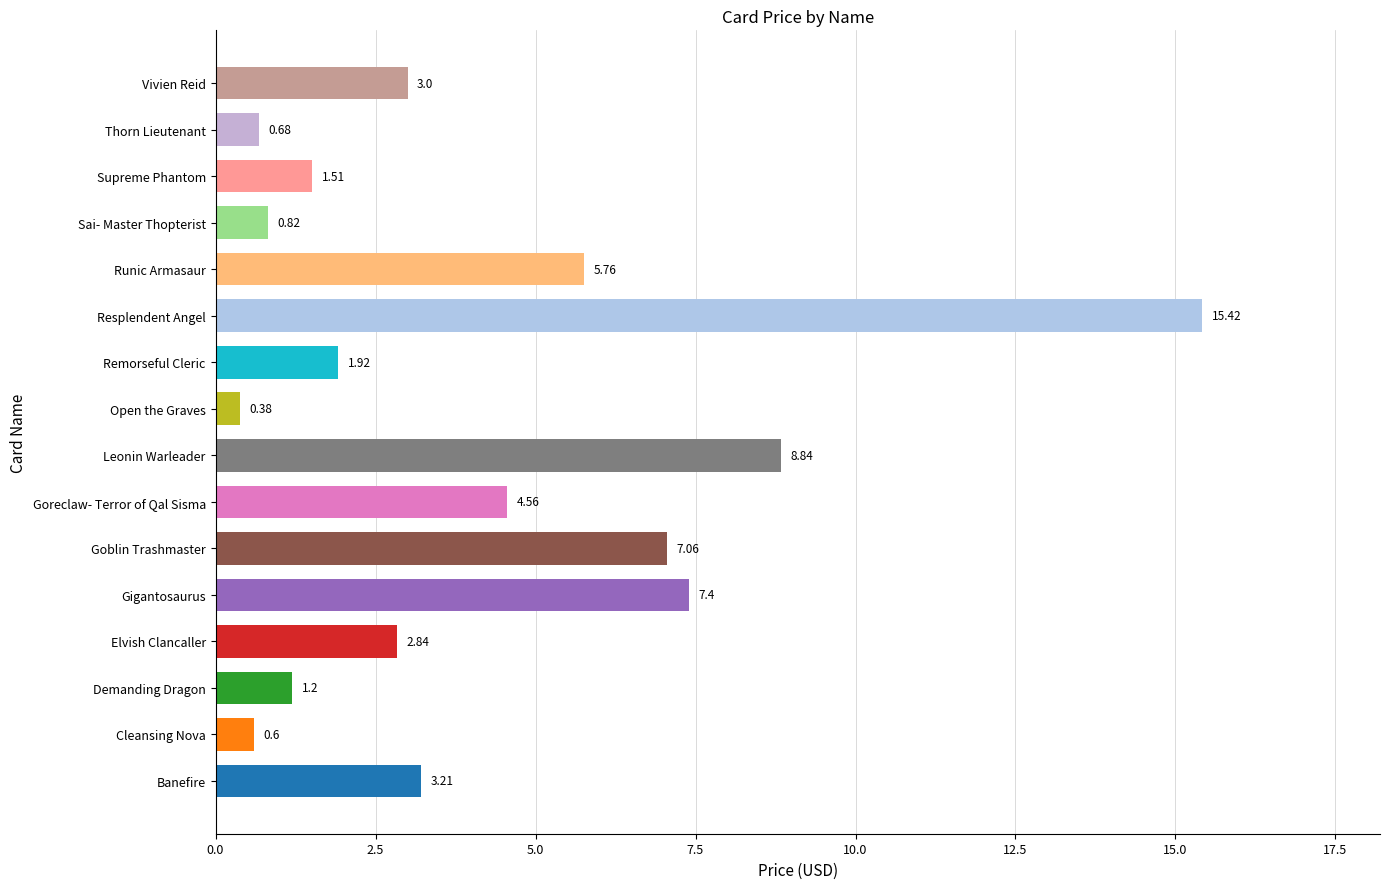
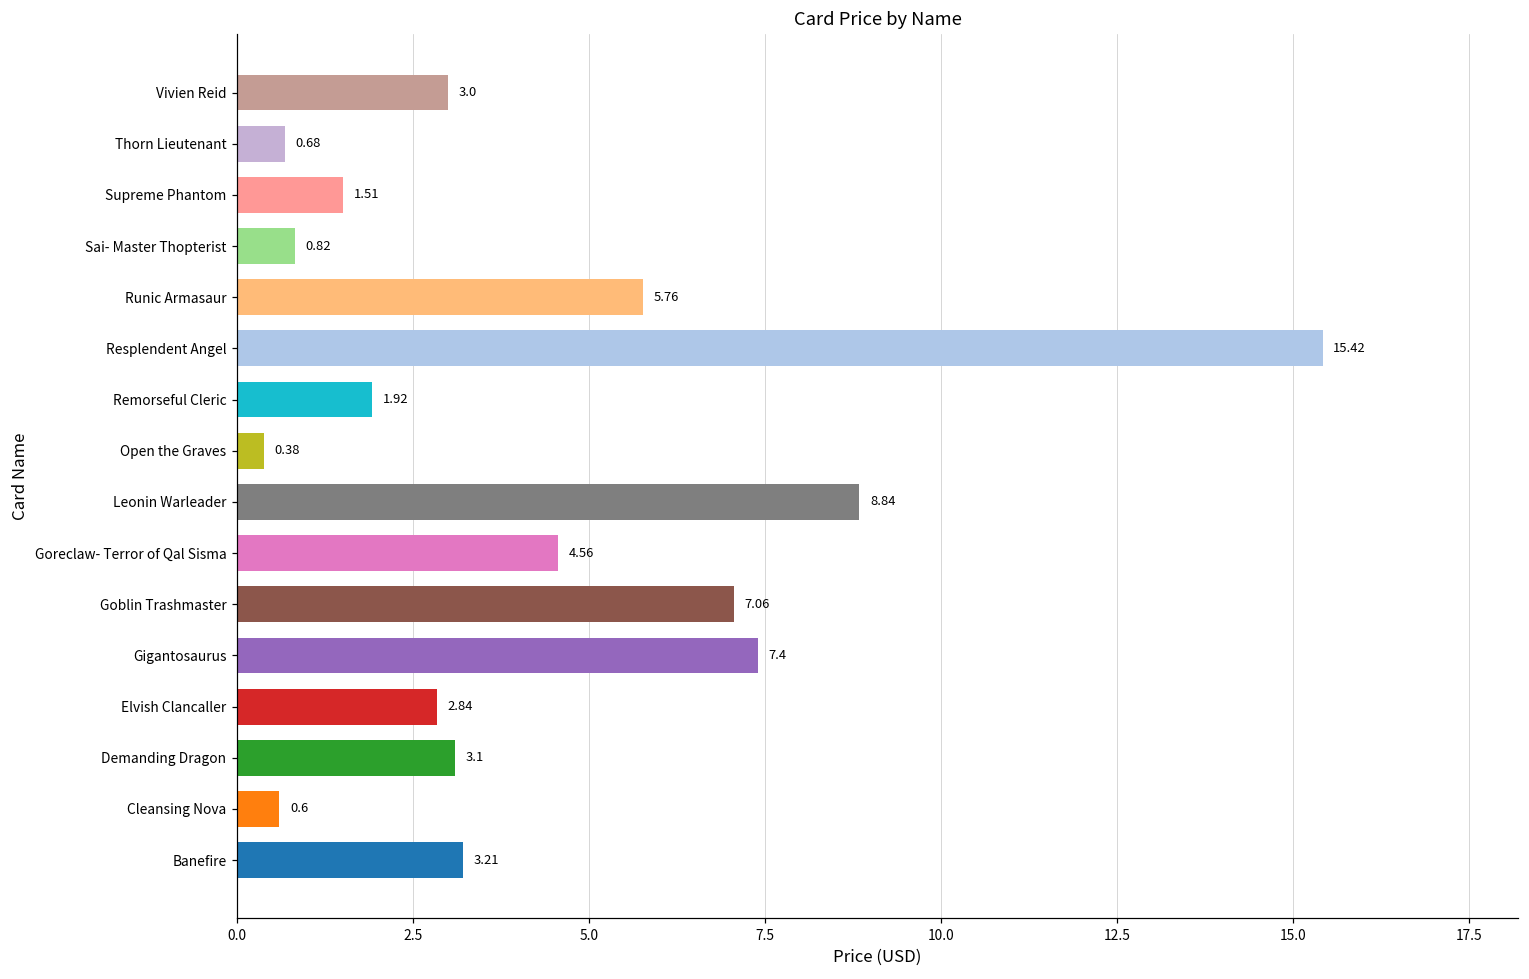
  {
    "Vivien Reid": 3.0,
    "Thorn Lieutenant": 0.68,
    "Supreme Phantom": 1.51,
    "Sai- Master Thopterist": 0.82,
    "Runic Armasaur": 5.76,
    "Resplendent Angel": 15.42,
    "Remorseful Cleric": 1.92,
    "Open the Graves": 0.38,
    "Leonin Warleader": 8.84,
    "Goreclaw- Terror of Qal Sisma": 4.56,
    "Goblin Trashmaster": 7.06,
    "Gigantosaurus": 7.4,
    "Elvish Clancaller": 2.84,
-   "Demanding Dragon": 1.2,
+   "Demanding Dragon": 3.1,
    "Cleansing Nova": 0.6,
    "Banefire": 3.21
  }
